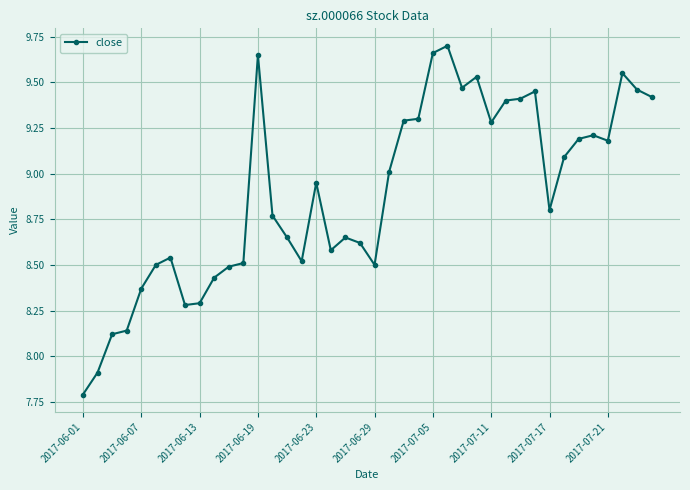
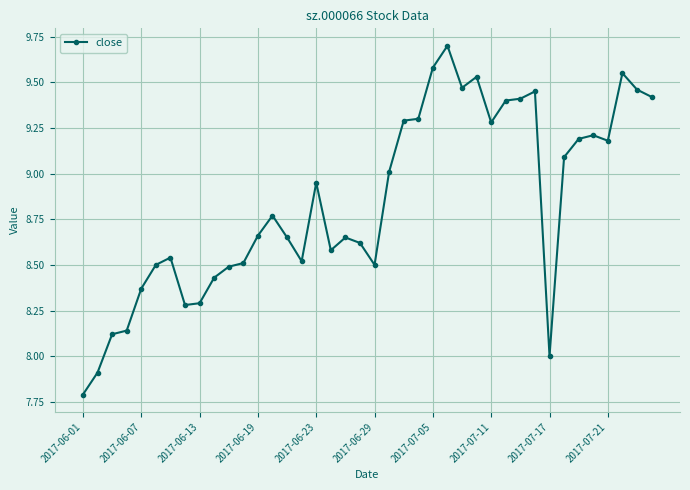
  {
    "2017-06-01": 7.79,
    "2017-06-07": 8.37,
    "2017-06-13": 8.29,
-   "2017-06-19": 9.65,
+   "2017-06-19": 8.66,
    "2017-06-23": 8.95,
    "2017-06-29": 8.50,
-   "2017-07-05": 9.66,
+   "2017-07-05": 9.58,
    "2017-07-11": 9.28,
-   "2017-07-17": 8.8,
+   "2017-07-17": 8.0,
    "2017-07-21": 9.18
  }
